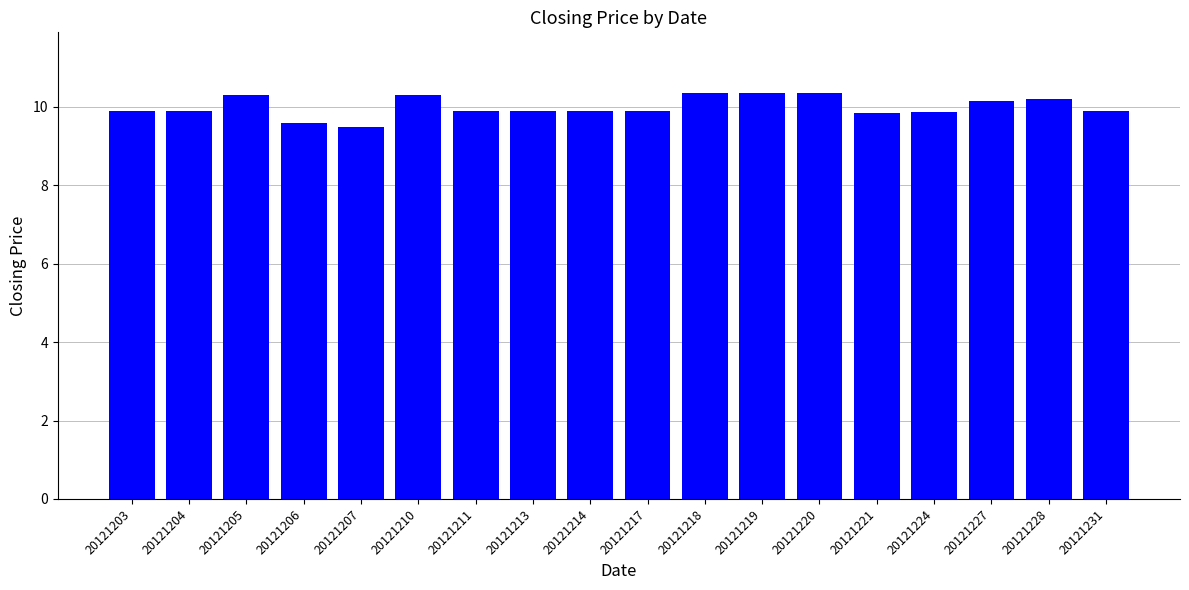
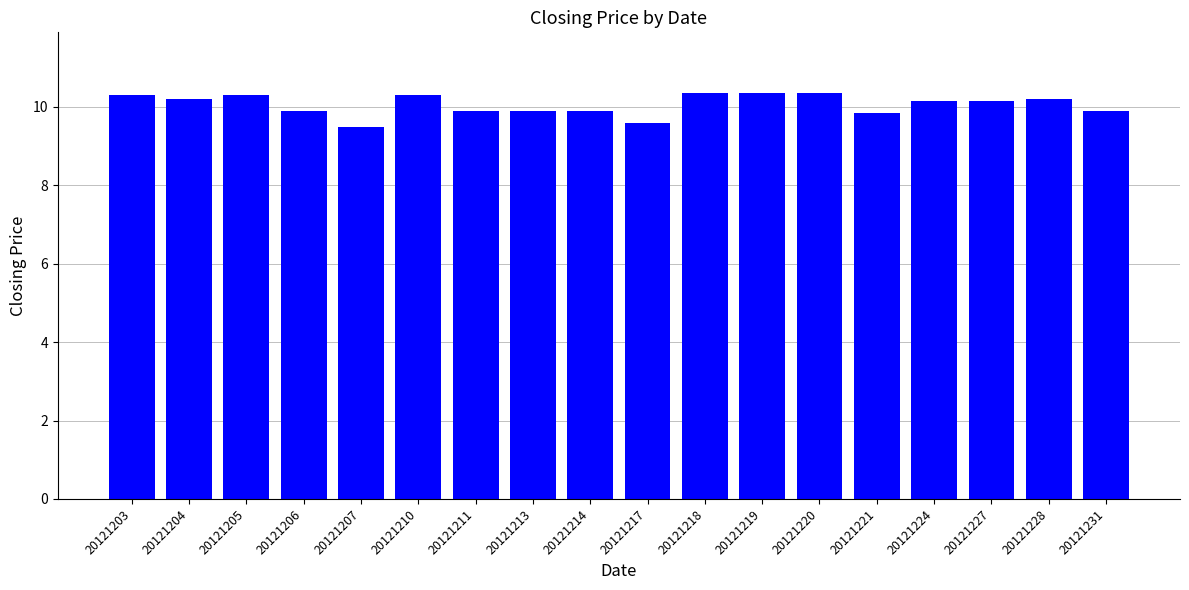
  {
-   "20121203": 9.9,
-   "20121204": 9.9,
+   "20121203": 10.3,
+   "20121204": 10.2,
    "20121205": 10.3,
-   "20121206": 9.6,
+   "20121206": 9.9,
    "20121207": 9.5,
    "20121210": 10.3,
    "20121211": 9.9,
    "20121213": 9.9,
    "20121214": 9.9,
-   "20121217": 9.9,
+   "20121217": 9.6,
    "20121218": 10.4,
    "20121219": 10.4,
    "20121220": 10.4,
    "20121221": 9.9,
-   "20121224": 9.9,
+   "20121224": 10.2,
    "20121227": 10.2,
    "20121228": 10.2,
    "20121231": 9.9
  }
